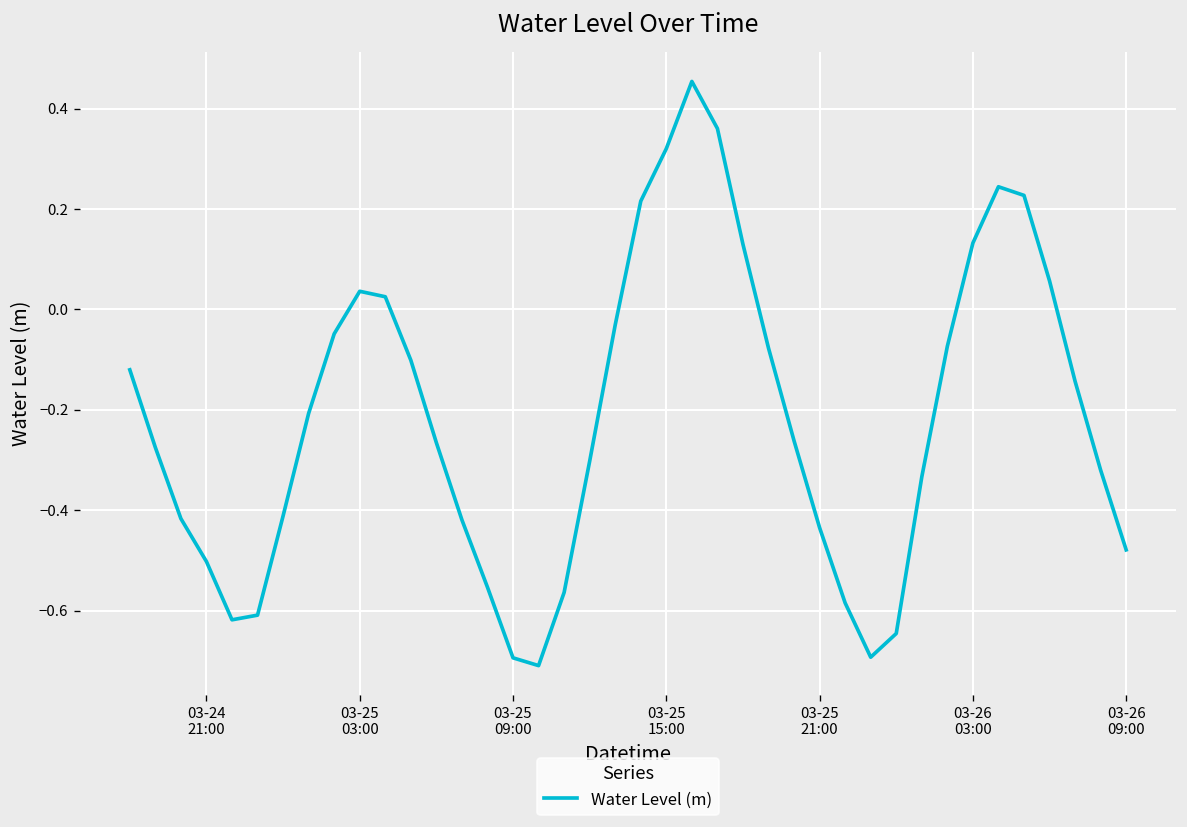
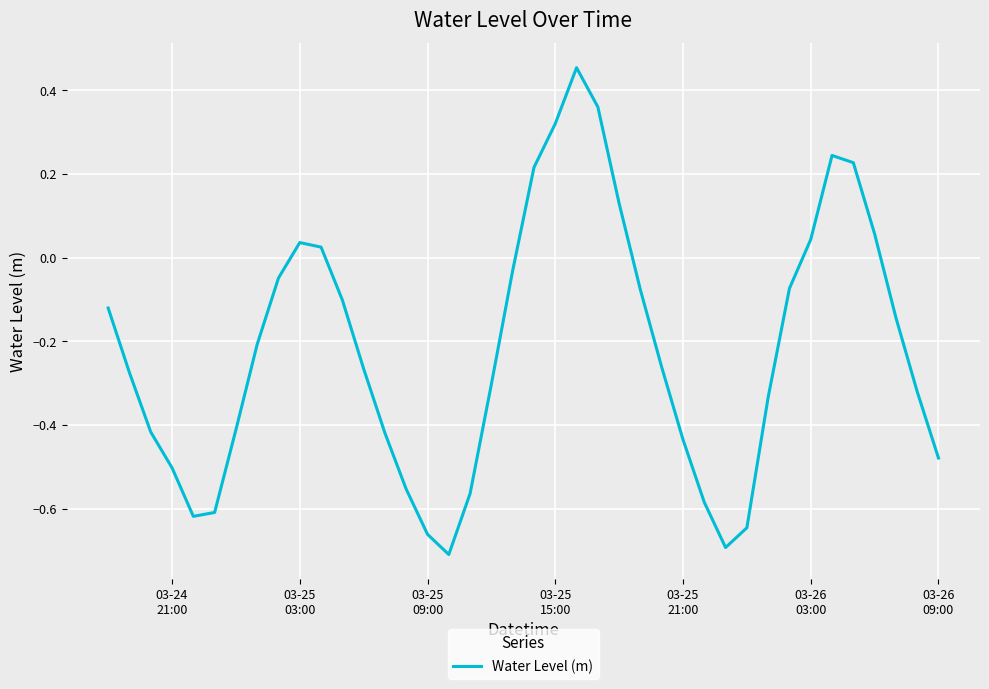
  {
    "03-24 21:00": -0.50,
    "03-25 03:00": 0.04,
-   "03-25 09:00": -0.69,
+   "03-25 09:00": -0.66,
    "03-25 15:00": 0.32,
    "03-25 21:00": -0.43,
-   "03-26 03:00": 0.13,
+   "03-26 03:00": 0.04,
    "03-26 09:00": -0.48
  }
